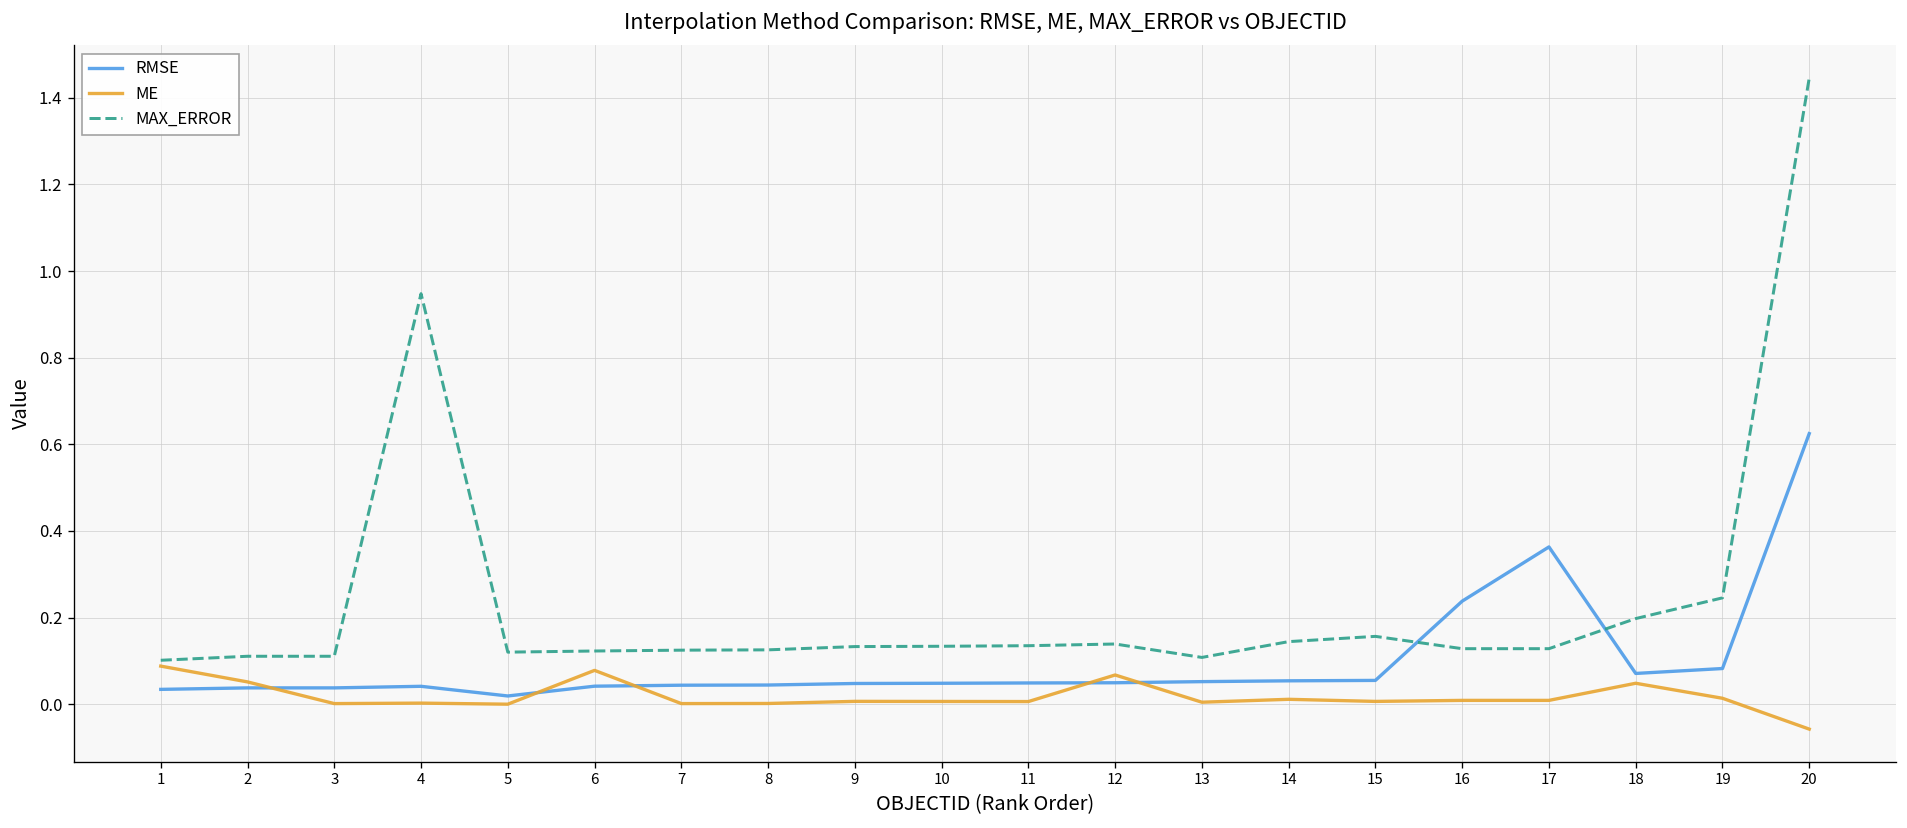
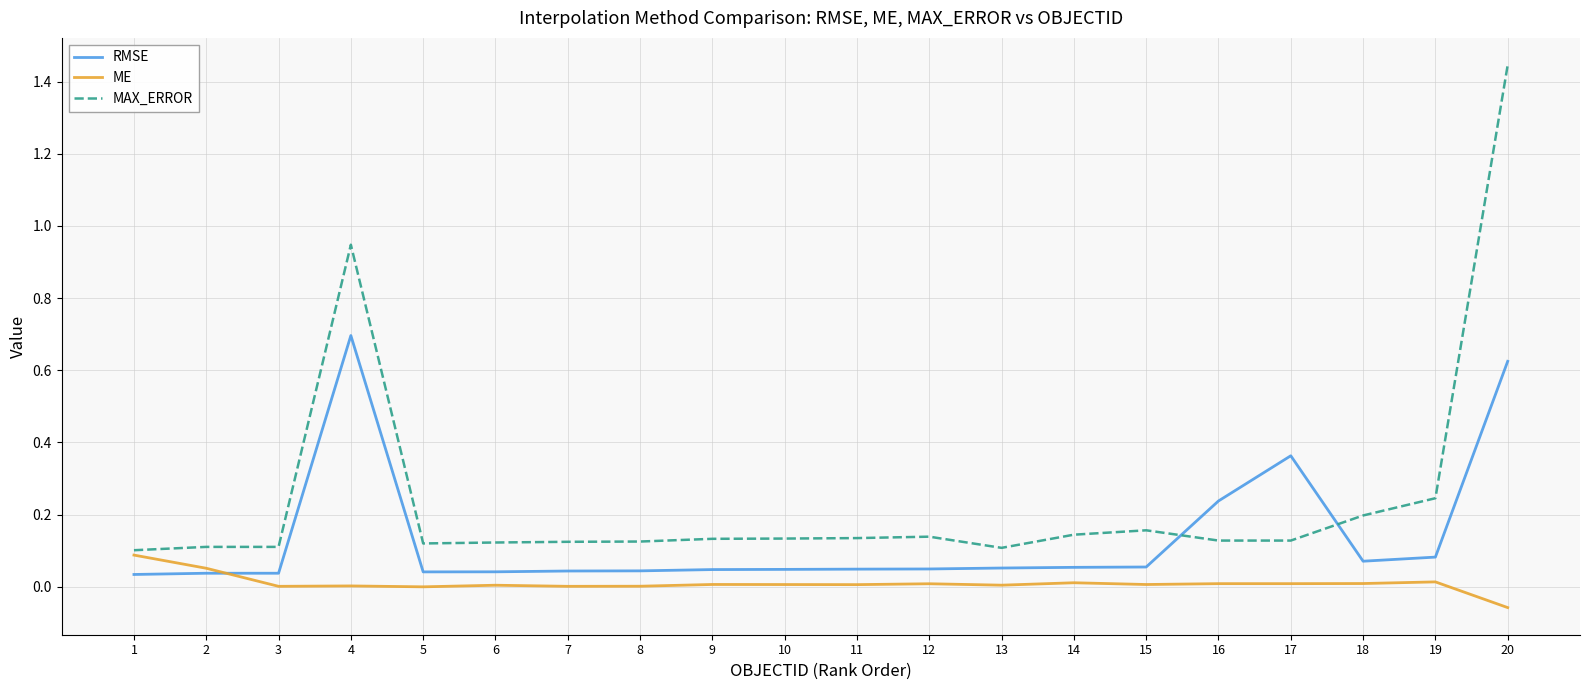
  {
    "RMSE": {
      "1": 0.03,
      "2": 0.04,
      "3": 0.04,
-     "4": 0.04,
-     "5": 0.02,
+     "4": 0.70,
+     "5": 0.04,
      "6": 0.04,
      "7": 0.04,
      "8": 0.04,
      "9": 0.05,
      "10": 0.05,
      "11": 0.05,
      "12": 0.05,
      "13": 0.05,
      "14": 0.05,
      "15": 0.05,
      "16": 0.24,
      "17": 0.36,
      "18": 0.07,
      "19": 0.08,
      "20": 0.62
    },
    "ME": {
      "1": 0.09,
      "2": 0.05,
      "3": 0.00,
      "4": 0.00,
      "5": 0.00,
-     "6": 0.08,
+     "6": 0.00,
      "7": 0.00,
      "8": 0.00,
      "9": 0.01,
      "10": 0.01,
      "11": 0.01,
-     "12": 0.07,
+     "12": 0.01,
      "13": 0.00,
      "14": 0.01,
      "15": 0.01,
      "16": 0.01,
      "17": 0.01,
-     "18": 0.05,
+     "18": 0.01,
      "19": 0.01,
      "20": -0.06
    },
    "MAX_ERROR": {
      "1": 0.10,
      "2": 0.11,
      "3": 0.11,
      "4": 0.95,
      "5": 0.12,
      "6": 0.12,
      "7": 0.12,
      "8": 0.13,
      "9": 0.13,
      "10": 0.13,
      "11": 0.14,
      "12": 0.14,
      "13": 0.11,
      "14": 0.14,
      "15": 0.16,
      "16": 0.13,
      "17": 0.13,
      "18": 0.20,
      "19": 0.25,
      "20": 1.45
    }
  }
